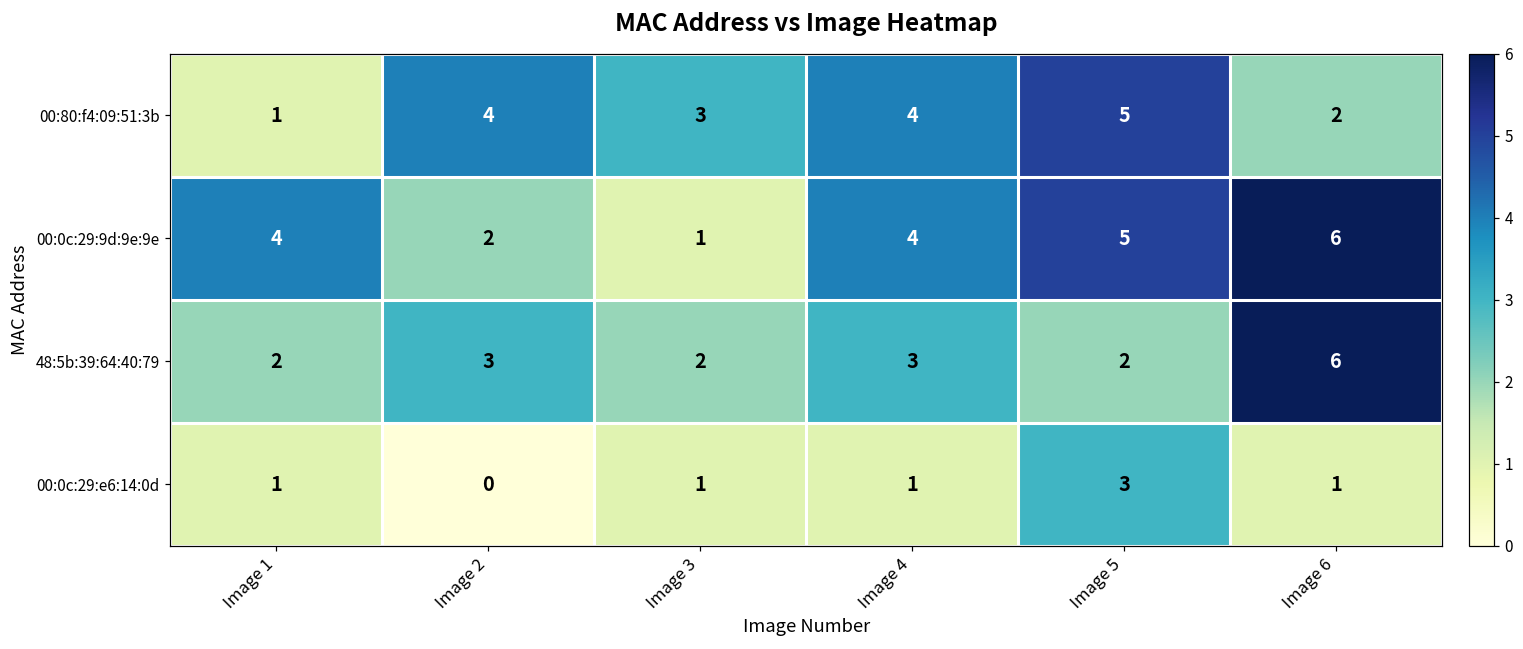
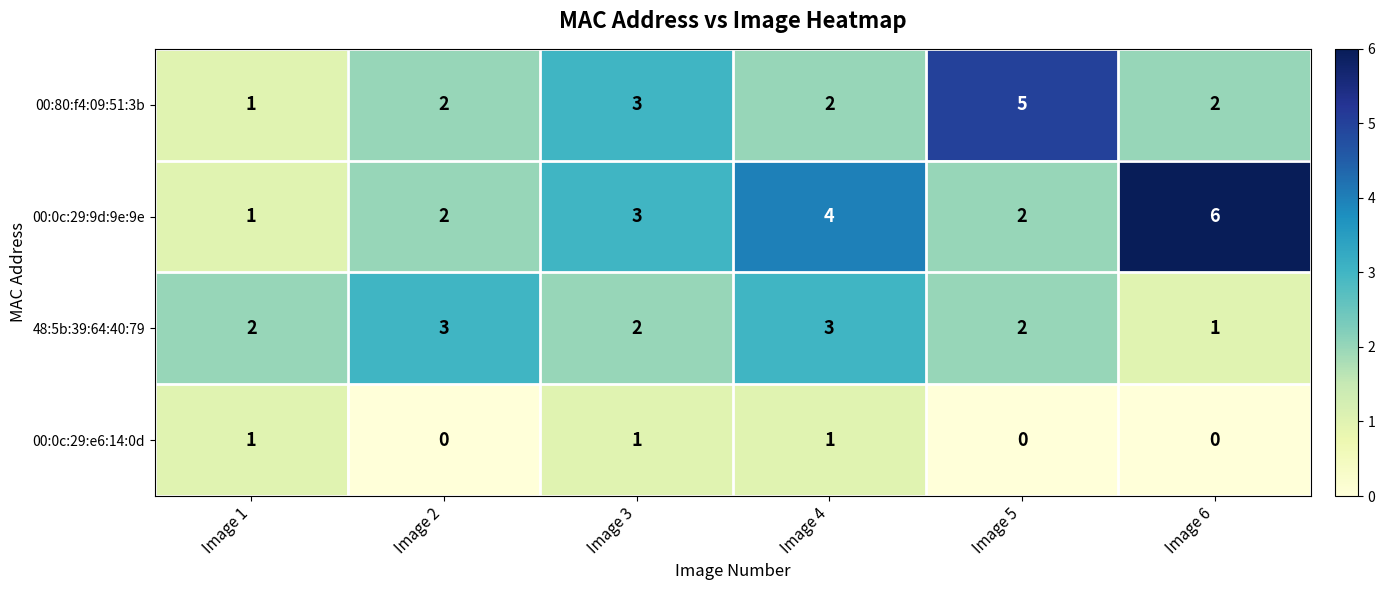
  {
    "00:80:f4:09:51:3b": {
      "Image 1": 1,
-     "Image 2": 4,
+     "Image 2": 2,
      "Image 3": 3,
-     "Image 4": 4,
+     "Image 4": 2,
      "Image 5": 5,
      "Image 6": 2
    },
    "00:0c:29:9d:9e:9e": {
-     "Image 1": 4,
+     "Image 1": 1,
      "Image 2": 2,
-     "Image 3": 1,
+     "Image 3": 3,
      "Image 4": 4,
-     "Image 5": 5,
+     "Image 5": 2,
      "Image 6": 6
    },
    "48:5b:39:64:40:79": {
      "Image 1": 2,
      "Image 2": 3,
      "Image 3": 2,
      "Image 4": 3,
      "Image 5": 2,
-     "Image 6": 6
+     "Image 6": 1
    },
    "00:0c:29:e6:14:0d": {
      "Image 1": 1,
      "Image 2": 0,
      "Image 3": 1,
      "Image 4": 1,
-     "Image 5": 3,
-     "Image 6": 1
+     "Image 5": 0,
+     "Image 6": 0
    }
  }
